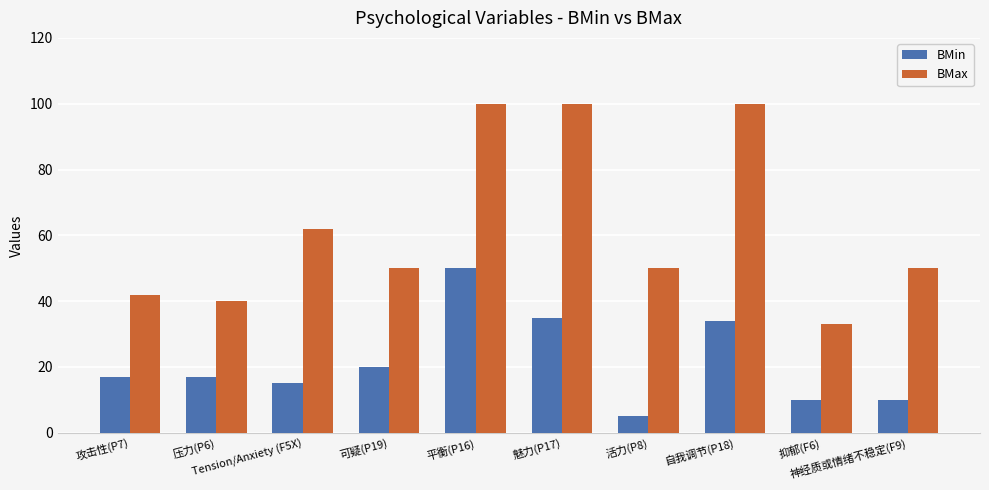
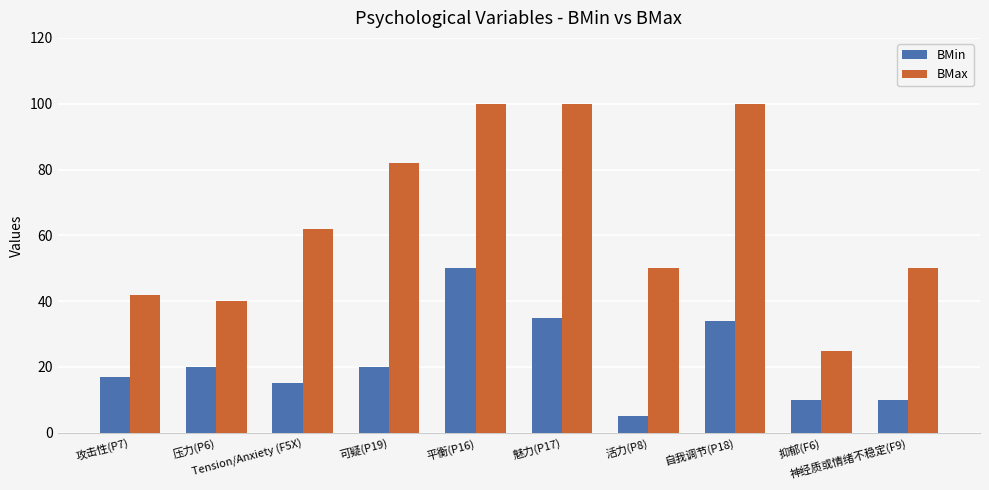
  {
    "BMin": {
      "攻击性(P7)": 17,
-     "压力(P6)": 17,
+     "压力(P6)": 20,
      "Tension/Anxiety (F5X)": 15,
      "可疑(P19)": 20,
      "平衡(P16)": 50,
      "魅力(P17)": 35,
      "活力(P8)": 5,
      "自我调节(P18)": 34,
      "抑郁(F6)": 10,
      "神经质或情绪不稳定(F9)": 10
    },
    "BMax": {
      "攻击性(P7)": 42,
      "压力(P6)": 40,
      "Tension/Anxiety (F5X)": 62,
-     "可疑(P19)": 50,
+     "可疑(P19)": 82,
      "平衡(P16)": 100,
      "魅力(P17)": 100,
      "活力(P8)": 50,
      "自我调节(P18)": 100,
-     "抑郁(F6)": 33,
+     "抑郁(F6)": 25,
      "神经质或情绪不稳定(F9)": 50
    }
  }
